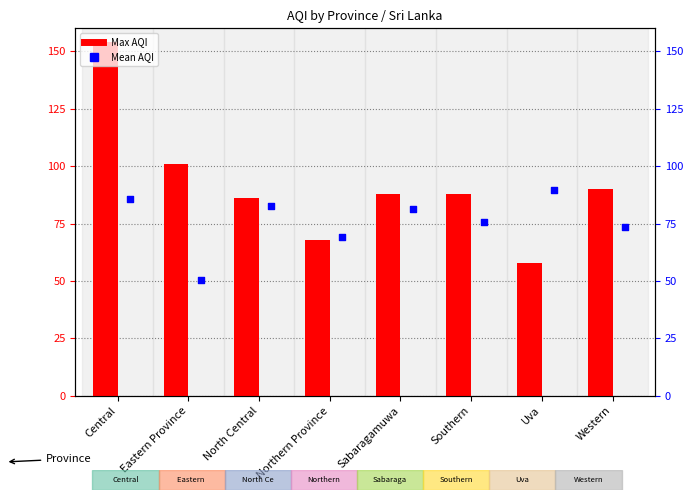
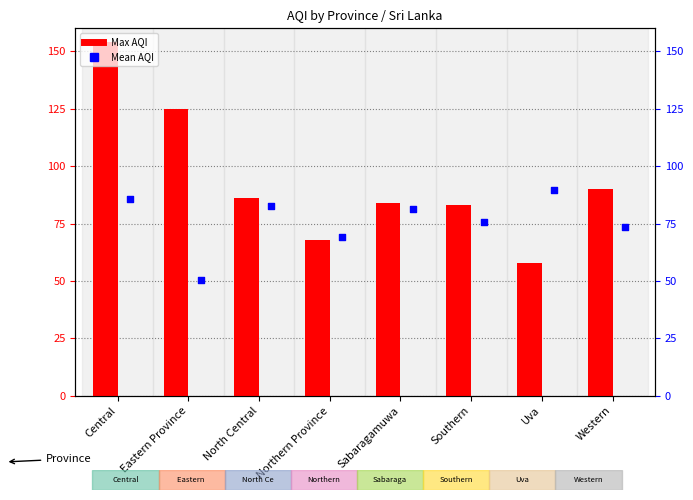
  {
    "Max AQI": {
-     "Eastern Province": 101,
+     "Eastern Province": 125,
      "North Central": 86,
      "Northern Province": 68,
-     "Sabaragamuwa": 88,
-     "Southern": 88,
+     "Sabaragamuwa": 84,
+     "Southern": 83,
      "Uva": 58,
      "Western": 90
    }
  }
